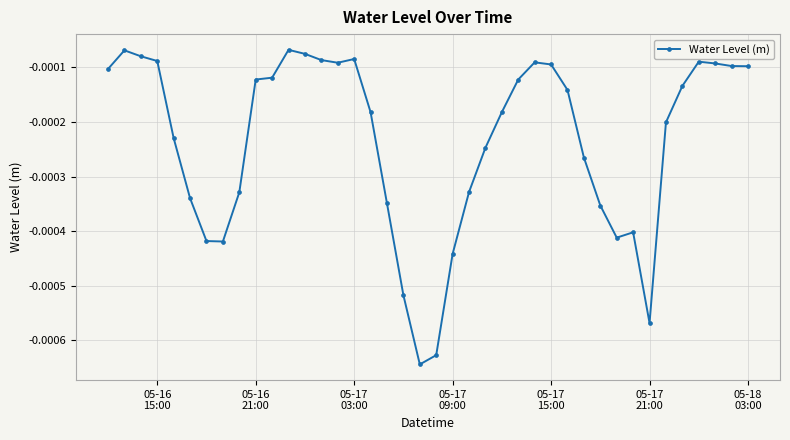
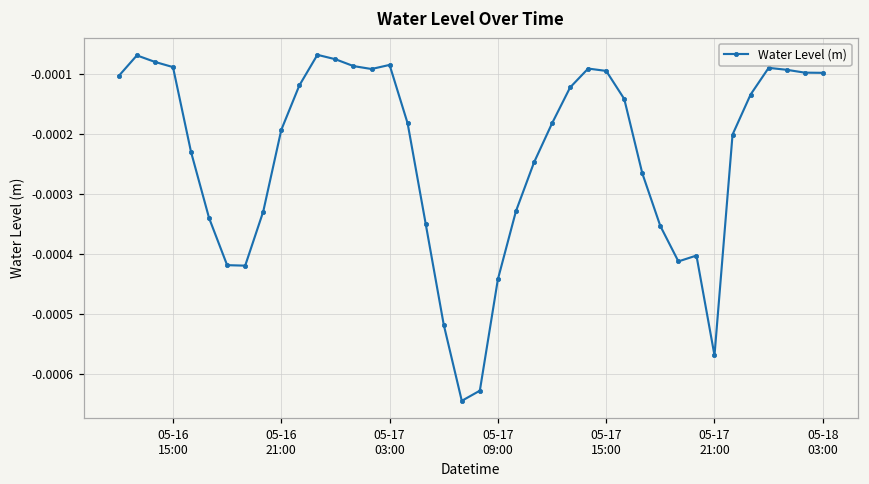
  {
    "05-16 15:00": -0.00009,
-   "05-16 21:00": -0.00012,
+   "05-16 21:00": -0.00019,
    "05-17 03:00": -0.00008,
    "05-17 09:00": -0.00044,
    "05-17 15:00": -0.00009,
    "05-17 21:00": -0.00057,
    "05-18 03:00": -0.00010
  }
